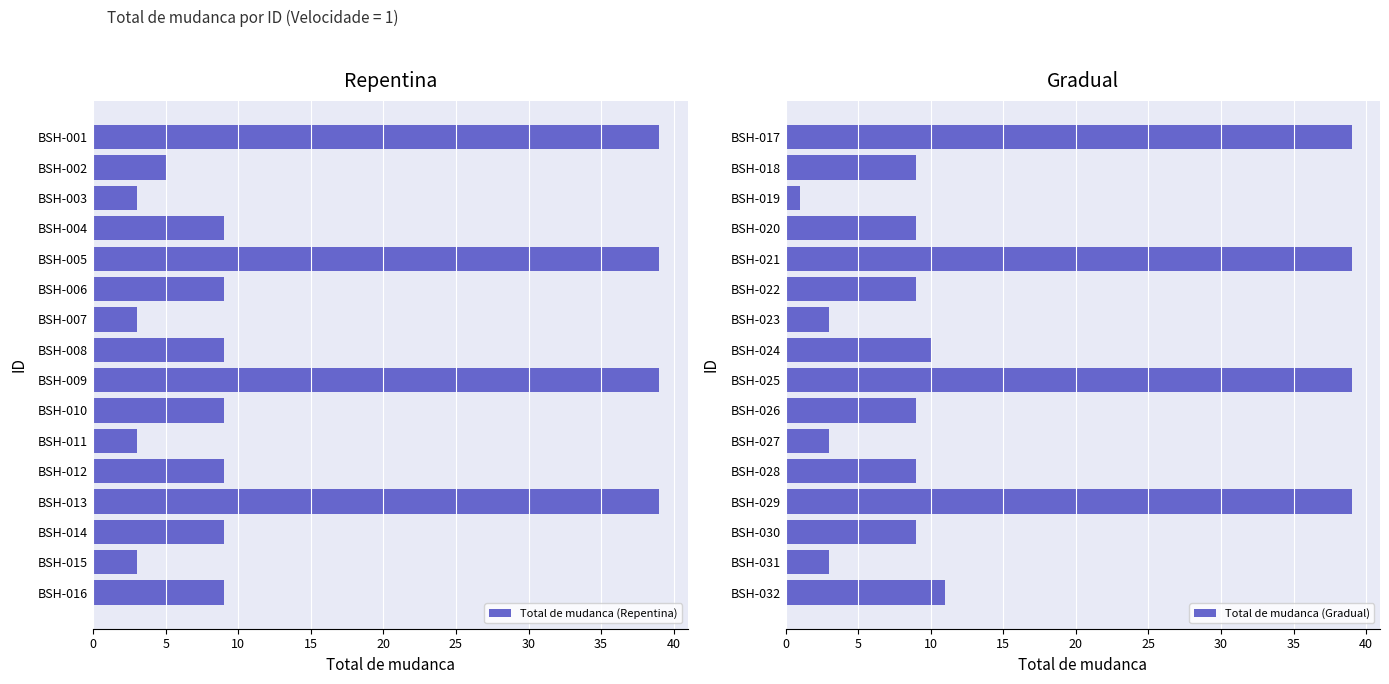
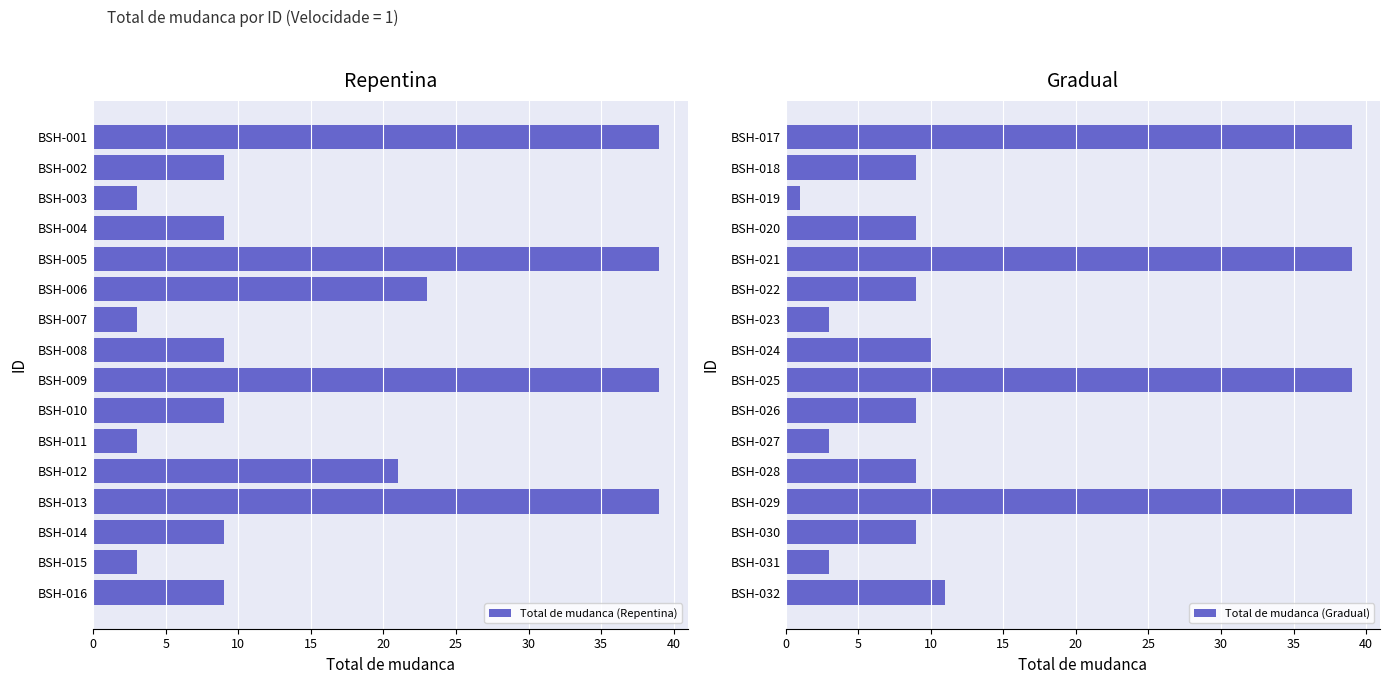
  {
    "Repentina": {
      "BSH-001": 39,
-     "BSH-002": 5,
+     "BSH-002": 9,
      "BSH-003": 3,
      "BSH-004": 9,
      "BSH-005": 39,
-     "BSH-006": 9,
+     "BSH-006": 23,
      "BSH-007": 3,
      "BSH-008": 9,
      "BSH-009": 39,
      "BSH-010": 9,
      "BSH-011": 3,
-     "BSH-012": 9,
+     "BSH-012": 21,
      "BSH-013": 39,
      "BSH-014": 9,
      "BSH-015": 3,
      "BSH-016": 9
    },
    "Gradual": {
      "BSH-017": 39.0,
      "BSH-018": 9.0,
      "BSH-019": 1.0,
      "BSH-020": 9.0,
      "BSH-021": 39.0,
      "BSH-022": 9.0,
      "BSH-023": 3.0,
      "BSH-024": 10.0,
      "BSH-025": 39.0,
      "BSH-026": 9.0,
      "BSH-027": 3.0,
      "BSH-028": 9.0,
      "BSH-029": 39.0,
      "BSH-030": 9.0,
      "BSH-031": 3.0,
      "BSH-032": 11.0
    }
  }
